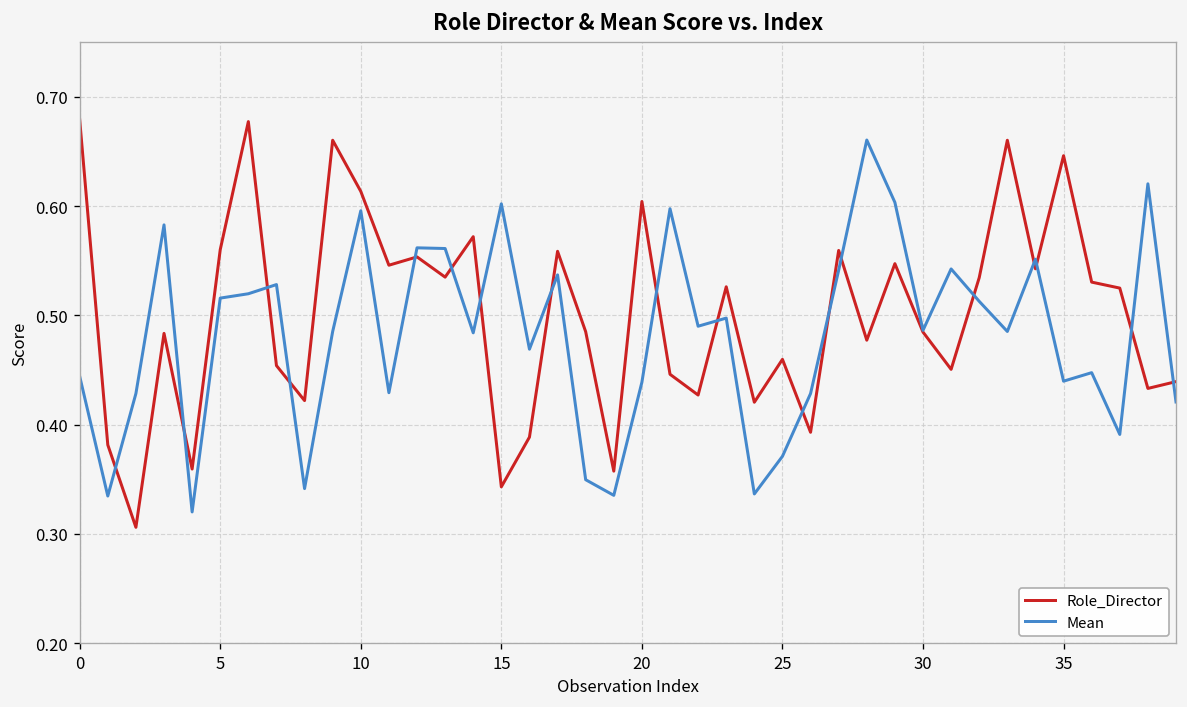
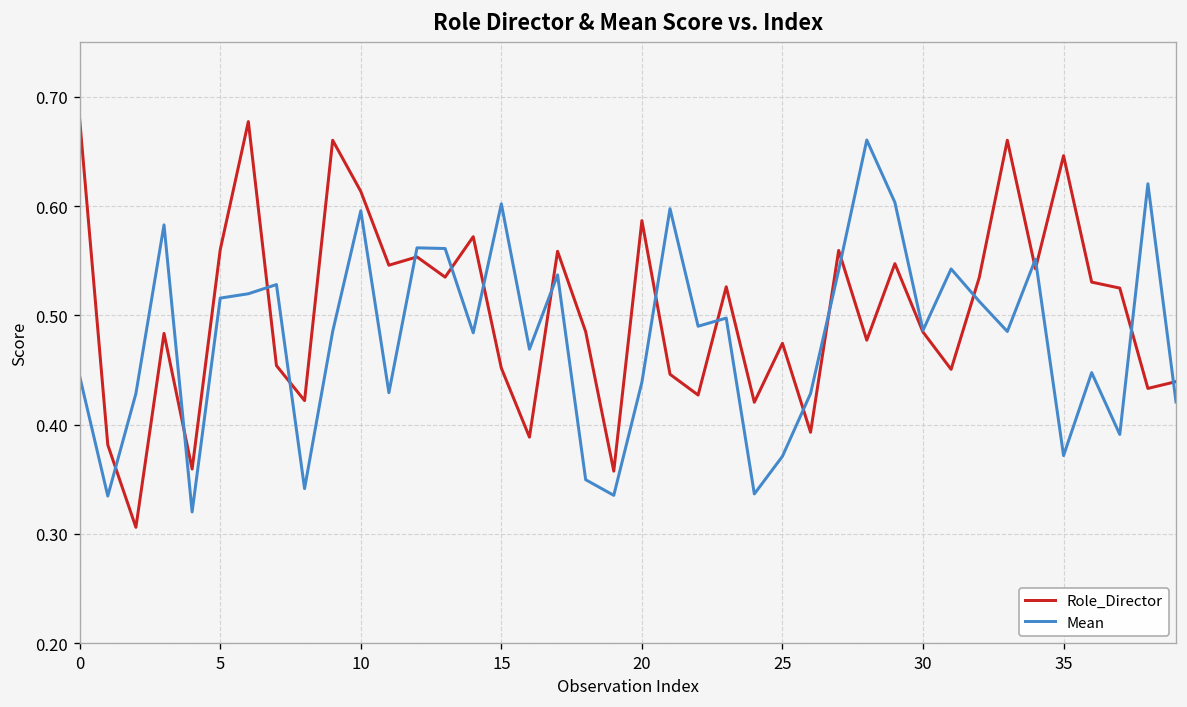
  {
    "Role_Director": {
      "0": 0.68,
      "5": 0.56,
      "10": 0.61,
-     "15": 0.34,
-     "20": 0.60,
-     "25": 0.46,
+     "15": 0.45,
+     "20": 0.59,
+     "25": 0.47,
      "35": 0.65
    },
    "Mean": {
      "0": 0.44,
      "5": 0.52,
      "10": 0.60,
      "15": 0.60,
      "20": 0.44,
      "25": 0.37,
-     "35": 0.44
+     "35": 0.37
    }
  }
